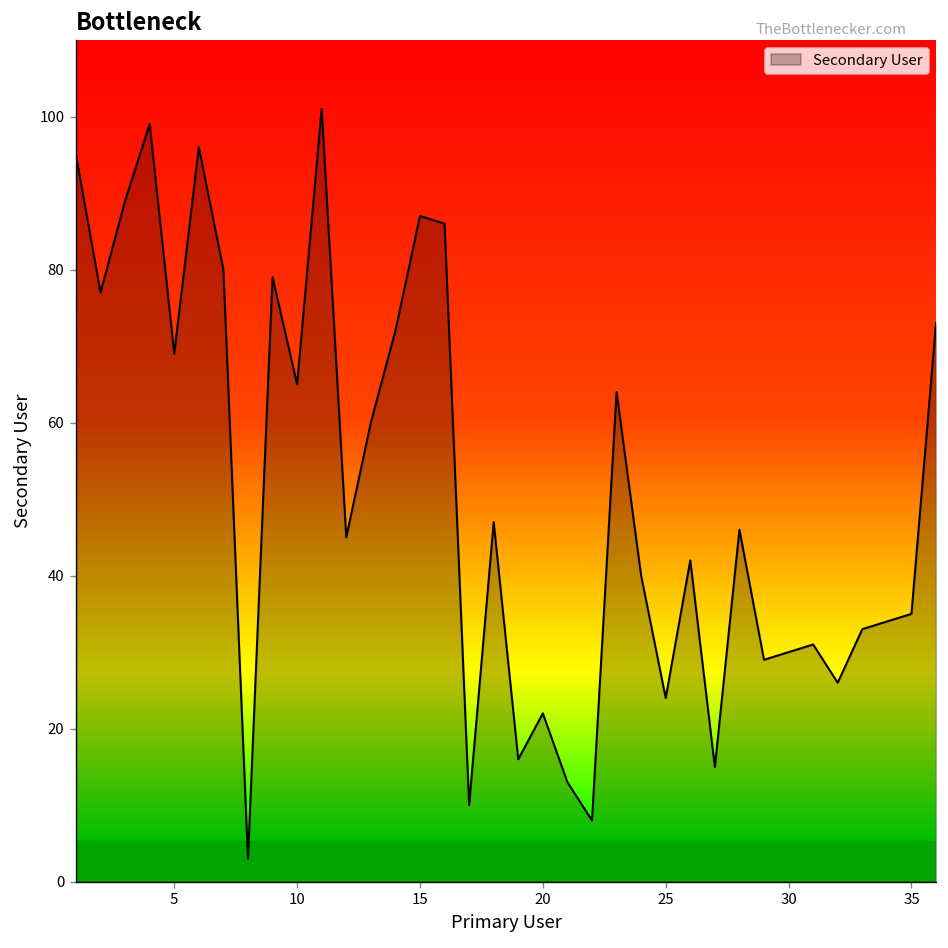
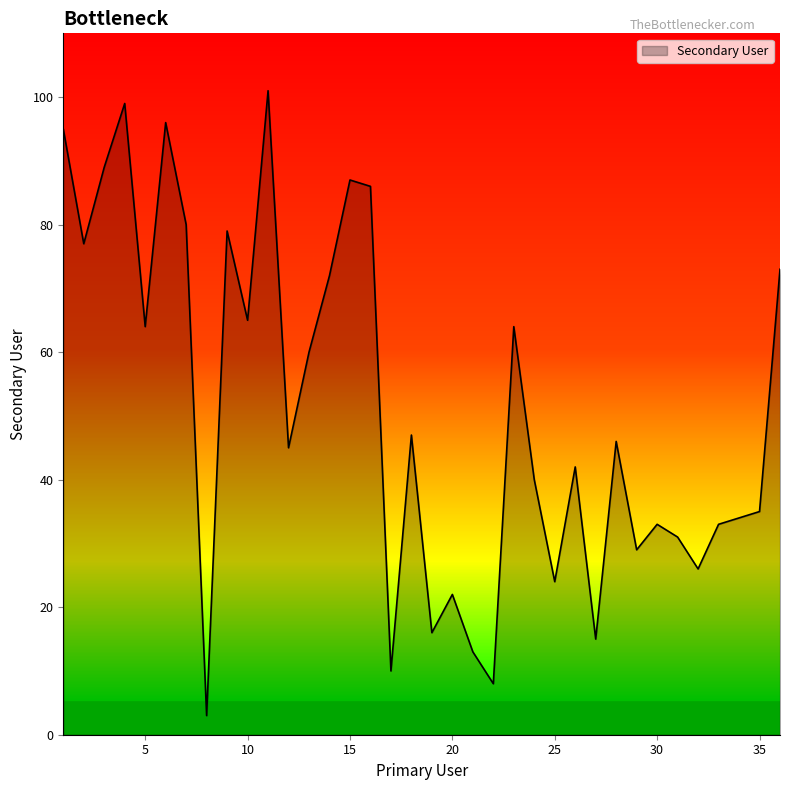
  {
-   "5": 69,
+   "5": 64,
    "10": 65,
    "15": 87,
    "20": 22,
    "25": 24,
-   "30": 30,
+   "30": 33,
    "35": 35
  }
